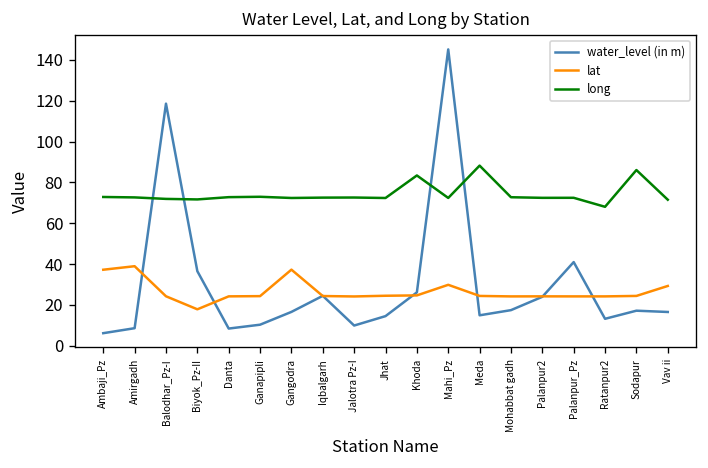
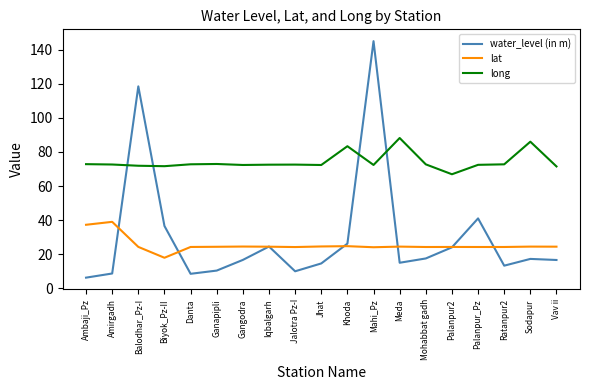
  {
    "water_level (in m)": {
      "Ambaji_Pz": 6,
      "Amirgadh": 9,
      "Balodhar_Pz-I": 119,
      "Biyok_Pz-II": 37,
      "Danta": 8,
      "Ganapipli": 10,
      "Gangodra": 17,
      "Jalotra Pz-I": 10,
      "Jhat": 15,
      "Khoda": 26,
      "Mahi_Pz": 145,
      "Meda": 15,
      "Mohabbat gadh": 17,
      "Palanpur_Pz": 41,
      "Ratanpur2": 13,
      "Sodapur": 17,
      "Vav ii": 17
    },
    "lat": {
      "Ambaji_Pz": 37,
      "Amirgadh": 39,
      "Balodhar_Pz-I": 24,
      "Biyok_Pz-II": 18,
      "Danta": 24,
      "Ganapipli": 24,
-     "Gangodra": 37,
+     "Gangodra": 24,
      "Jalotra Pz-I": 24,
      "Jhat": 24,
      "Khoda": 25,
-     "Mahi_Pz": 30,
+     "Mahi_Pz": 24,
      "Meda": 24,
      "Mohabbat gadh": 24,
      "Palanpur_Pz": 24,
      "Ratanpur2": 24,
      "Sodapur": 24,
-     "Vav ii": 29
+     "Vav ii": 24
    },
    "long": {
      "Ambaji_Pz": 73,
      "Amirgadh": 73,
      "Balodhar_Pz-I": 72,
      "Biyok_Pz-II": 72,
      "Danta": 73,
      "Ganapipli": 73,
      "Gangodra": 72,
      "Iqbalgarh": 73,
      "Jalotra Pz-I": 73,
      "Jhat": 72,
      "Khoda": 83,
      "Mahi_Pz": 72,
      "Meda": 88,
      "Mohabbat gadh": 73,
-     "Palanpur2": 72,
+     "Palanpur2": 67,
      "Palanpur_Pz": 72,
-     "Ratanpur2": 68,
+     "Ratanpur2": 73,
      "Sodapur": 86,
      "Vav ii": 72
    }
  }
